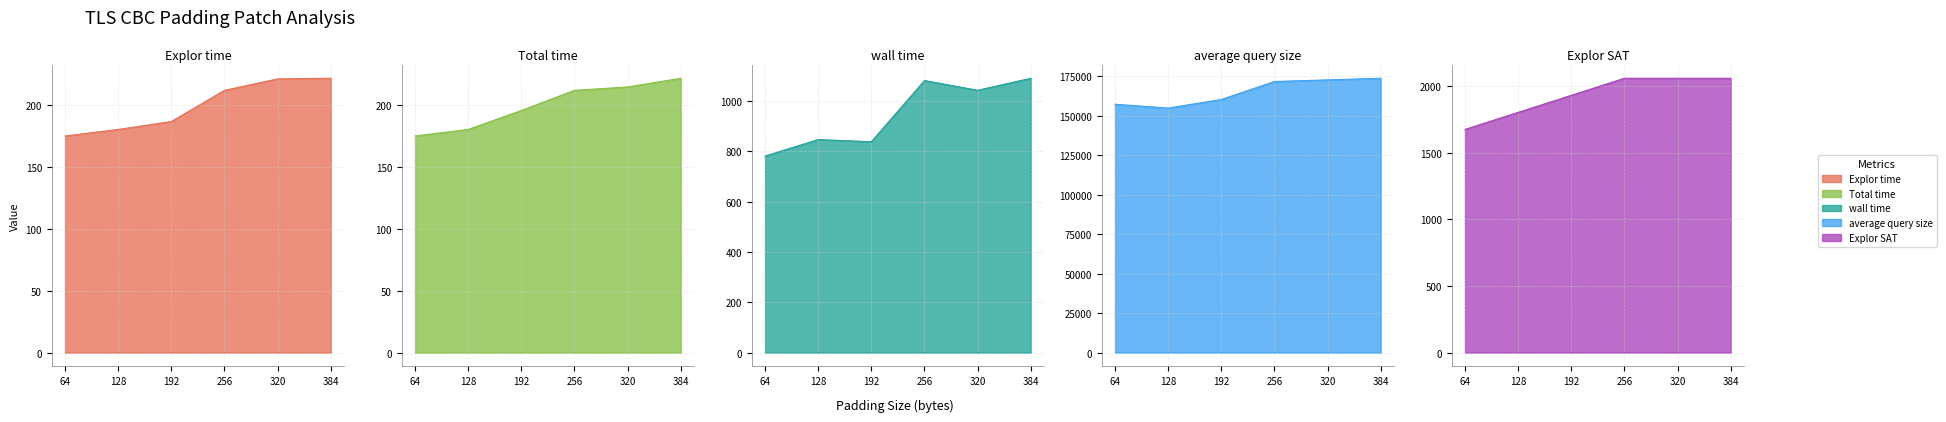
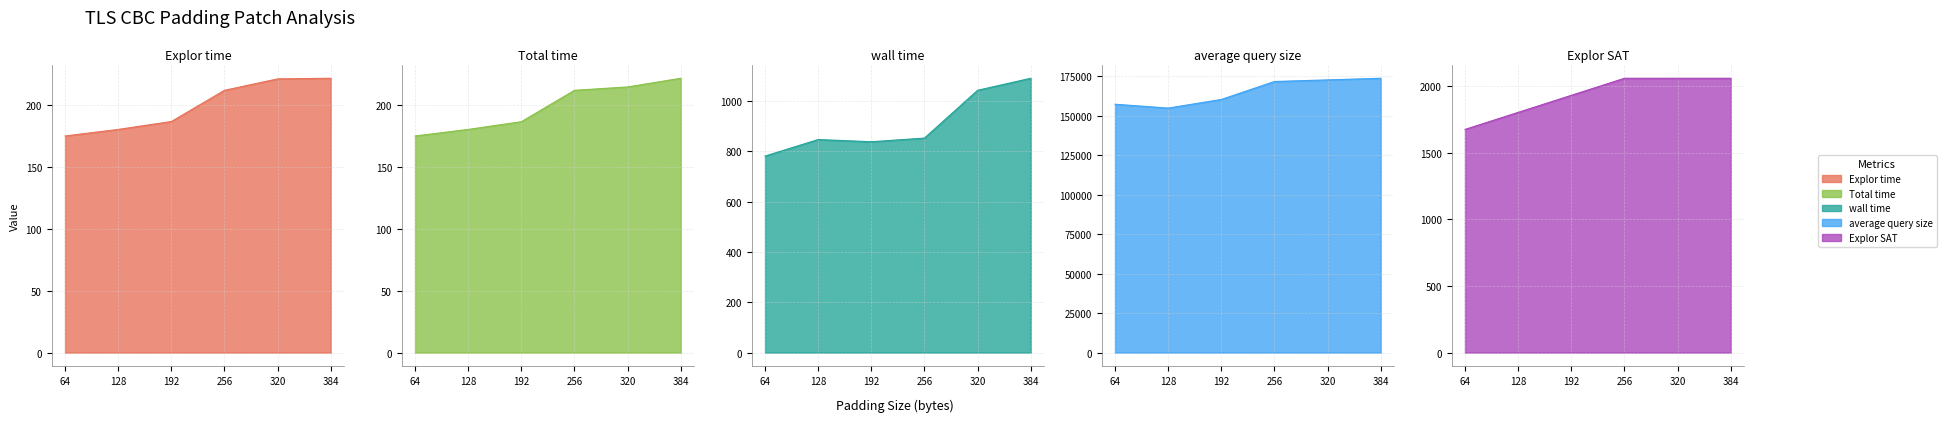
  {
    "Explor time": {
      "64": 175,
      "128": 180,
      "192": 186,
      "256": 212,
      "320": 221,
      "384": 221
    },
    "Total time": {
      "64": 175,
      "128": 180,
-     "192": 195,
+     "192": 186,
      "256": 212,
      "320": 214,
      "384": 221
    },
    "wall time": {
      "64": 780,
      "128": 850,
      "192": 840,
-     "256": 1080,
+     "256": 850,
      "320": 1040,
      "384": 1090
    },
    "average query size": {
      "64": 157000,
      "128": 155000,
      "192": 160000,
      "256": 172000,
      "320": 173000,
      "384": 174000
    },
    "Explor SAT": {
      "64": 1680,
      "128": 1800,
      "192": 1930,
      "256": 2060,
      "320": 2060,
      "384": 2060
    }
  }
